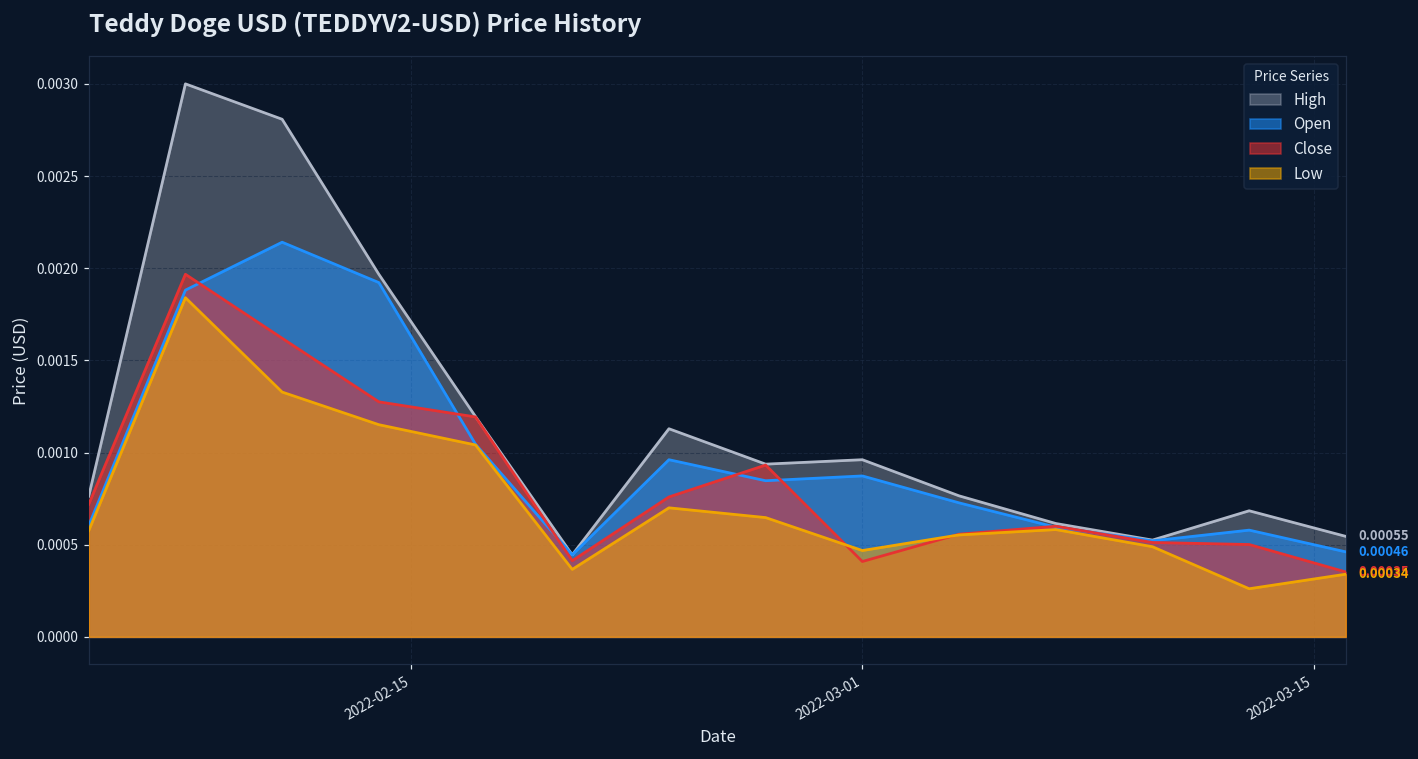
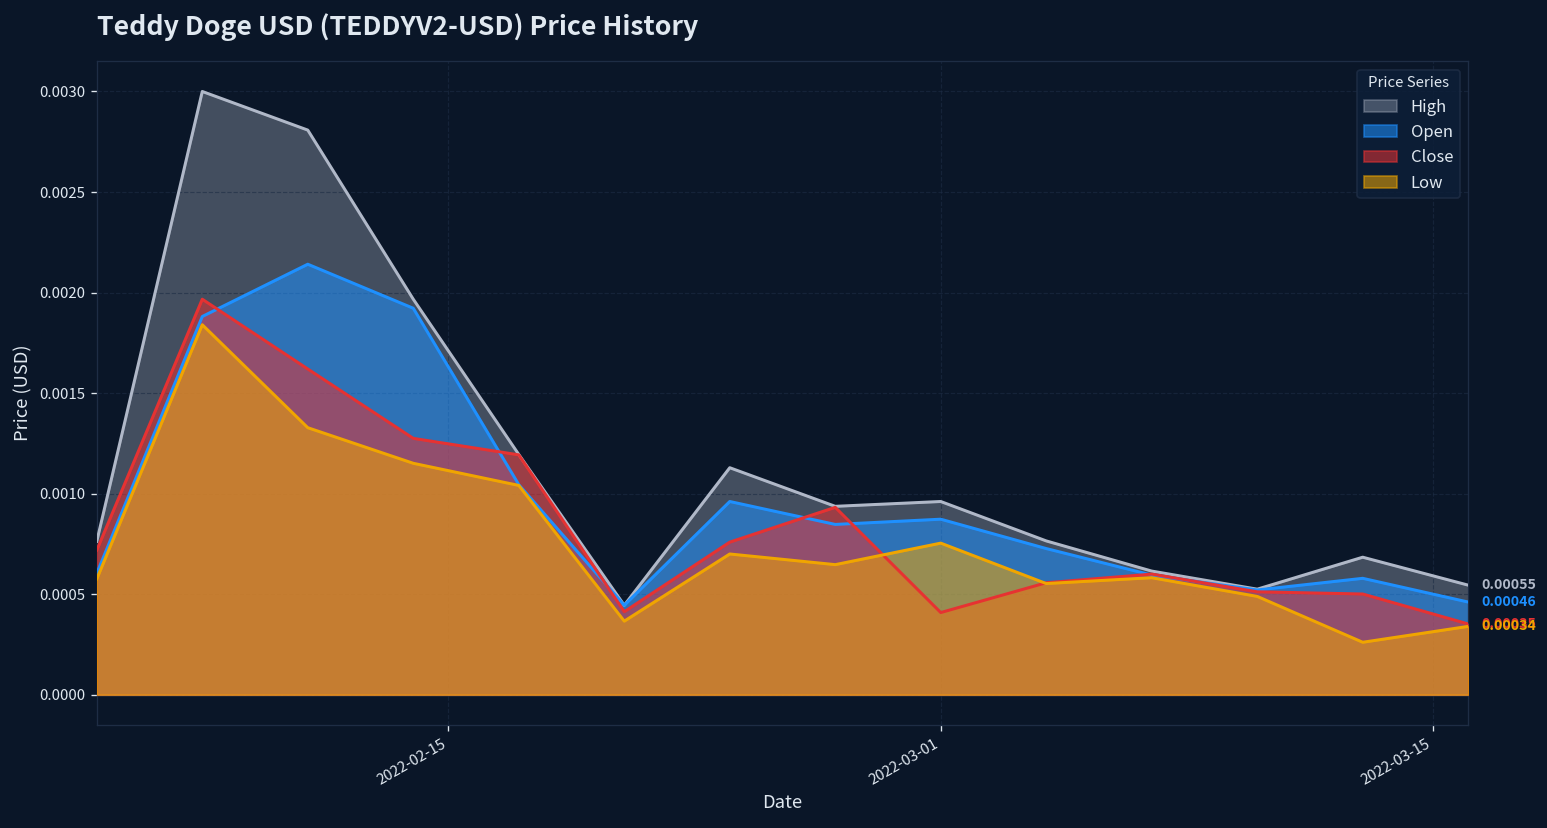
  {
    "High": {
      "2022-03-01": 0.00096
    },
    "Open": {
      "2022-03-01": 0.00087
    },
    "Close": {
      "2022-03-01": 0.00041
    },
    "Low": {
-     "2022-03-01": 0.00047
+     "2022-03-01": 0.00075
    }
  }
